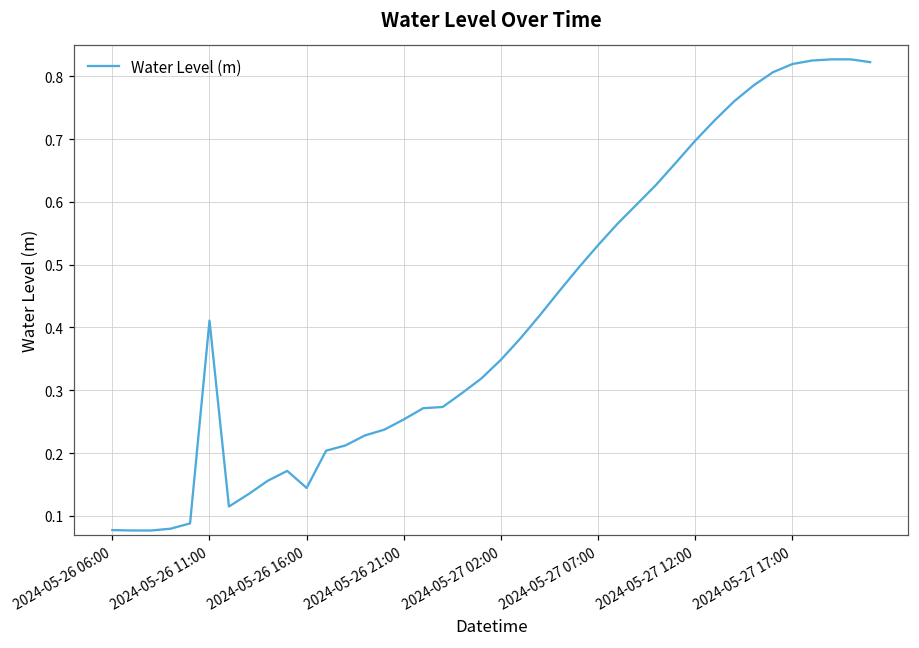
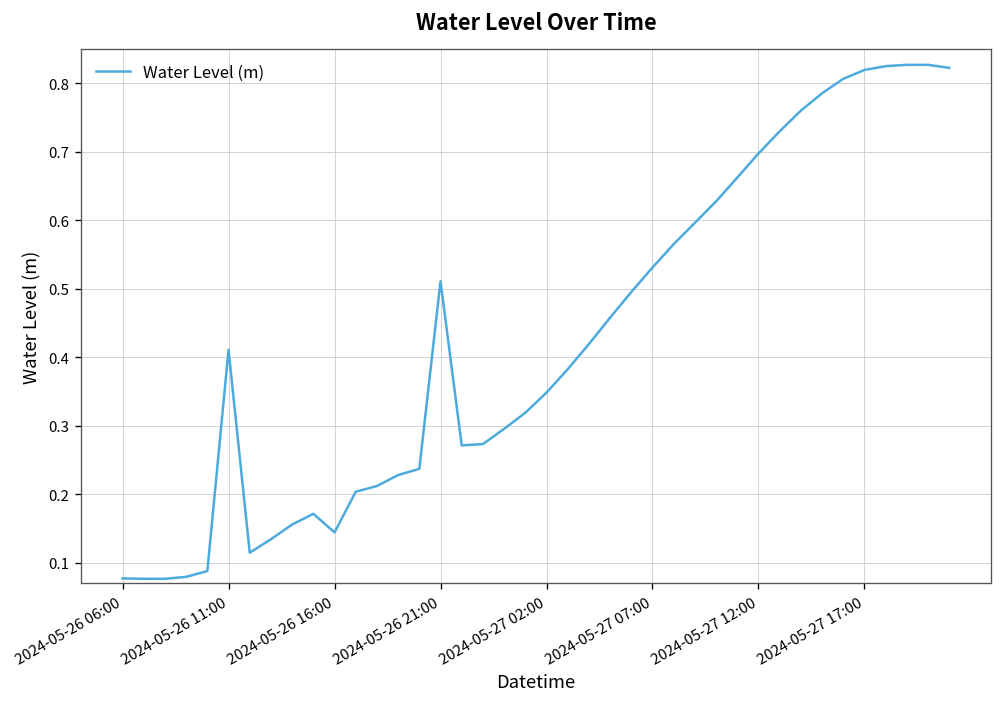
  {
    "2024-05-26 06:00": 0.08,
    "2024-05-26 11:00": 0.41,
    "2024-05-26 16:00": 0.14,
-   "2024-05-26 21:00": 0.25,
+   "2024-05-26 21:00": 0.51,
    "2024-05-27 02:00": 0.35,
    "2024-05-27 07:00": 0.53,
    "2024-05-27 12:00": 0.70,
    "2024-05-27 17:00": 0.82
  }
